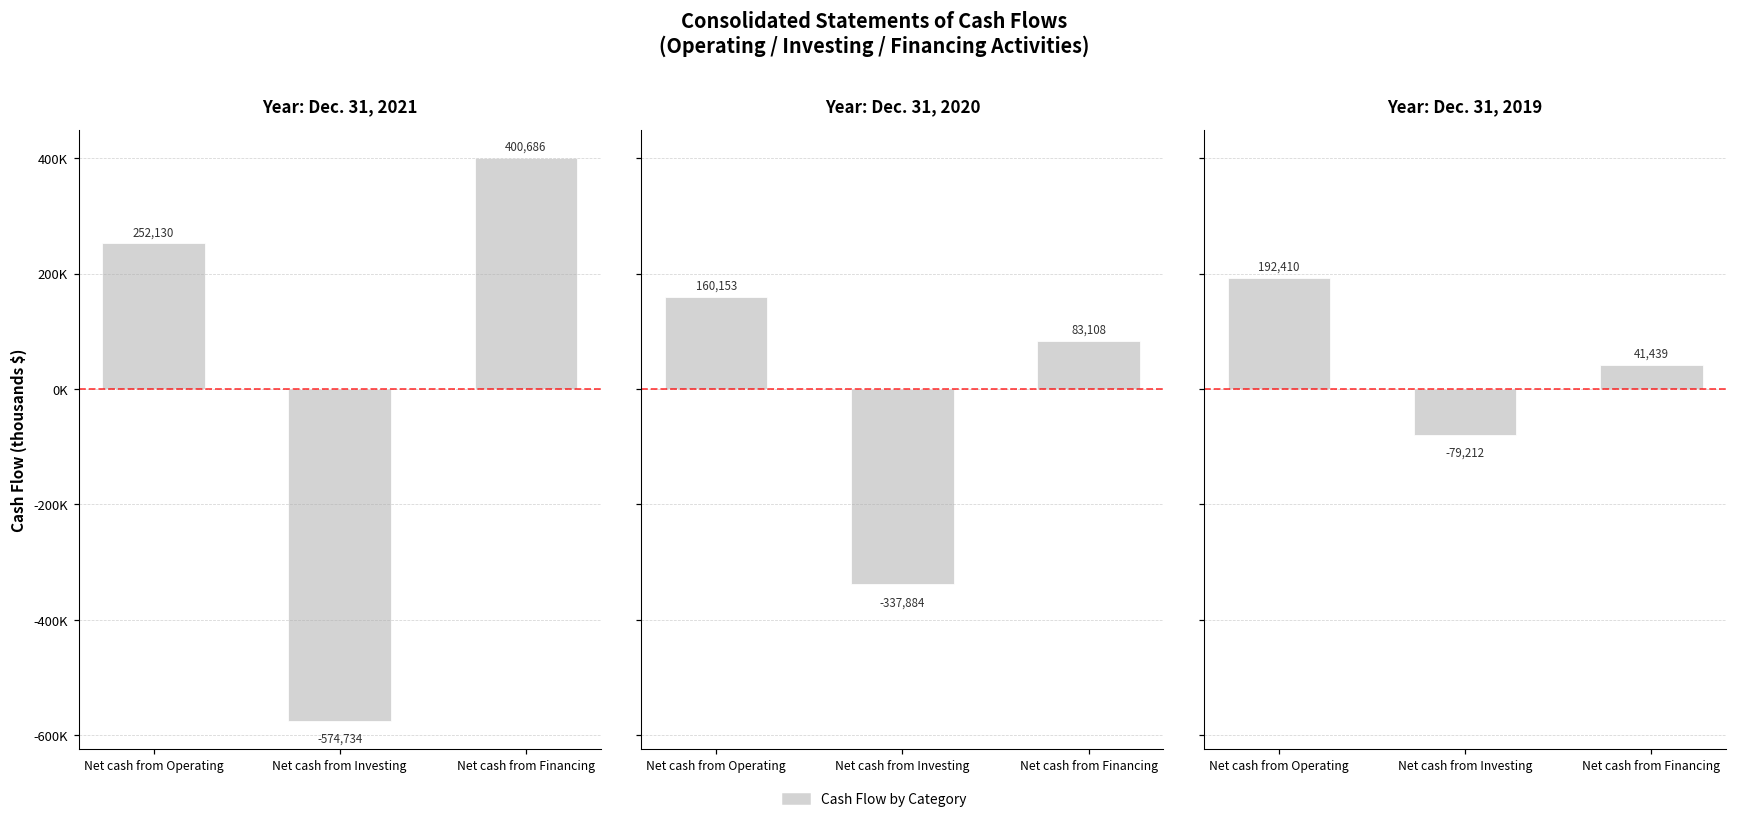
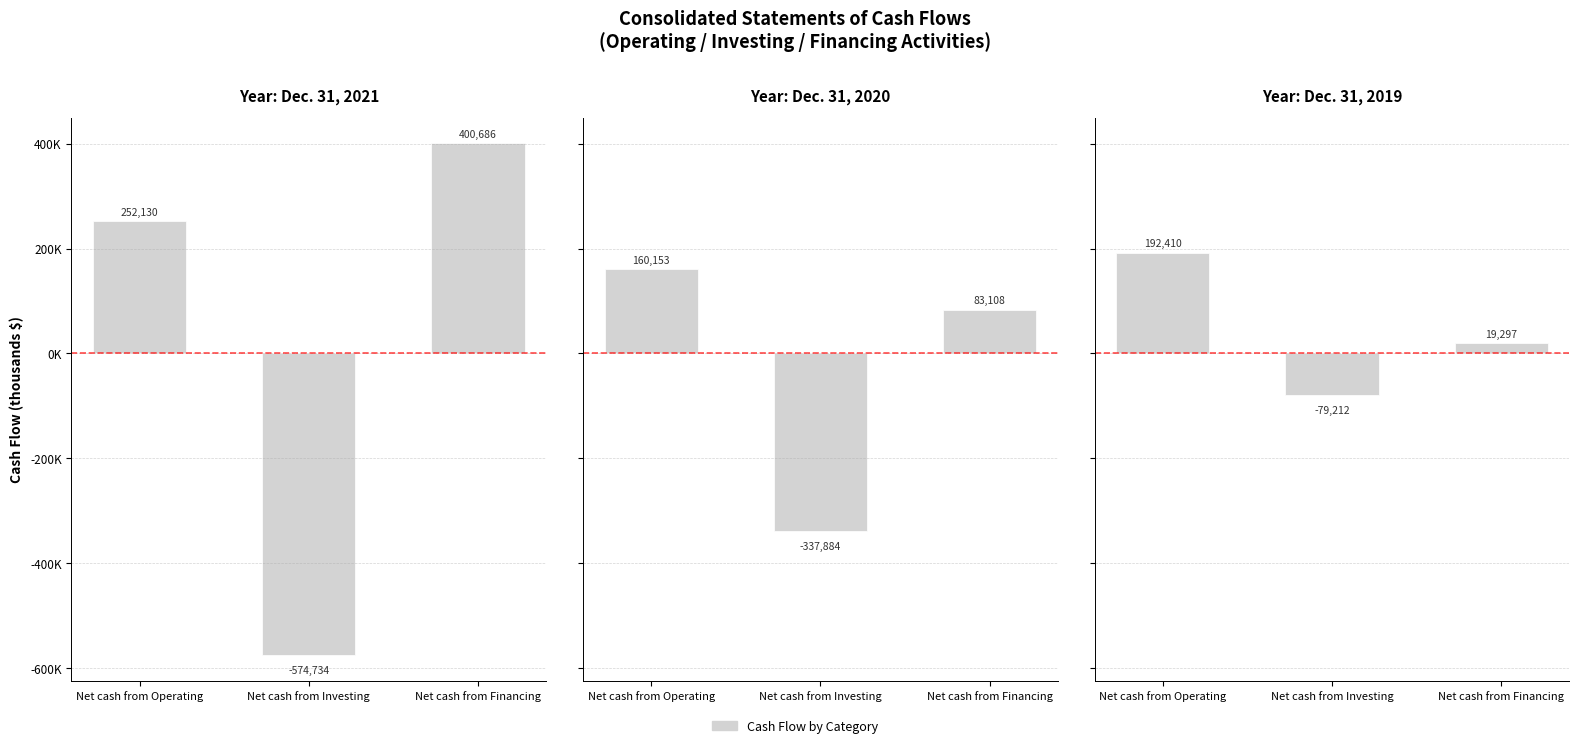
  {
    "Year: Dec. 31, 2021": {
      "Net cash from Operating": "252,130",
      "Net cash from Investing": "-574,734",
      "Net cash from Financing": "400,686"
    },
    "Year: Dec. 31, 2020": {
      "Net cash from Operating": "160,153",
      "Net cash from Investing": "-337,884",
      "Net cash from Financing": "83,108"
    },
    "Year: Dec. 31, 2019": {
      "Net cash from Operating": "192,410",
      "Net cash from Investing": "-79,212",
-     "Net cash from Financing": "41,439"
+     "Net cash from Financing": "19,297"
    }
  }
